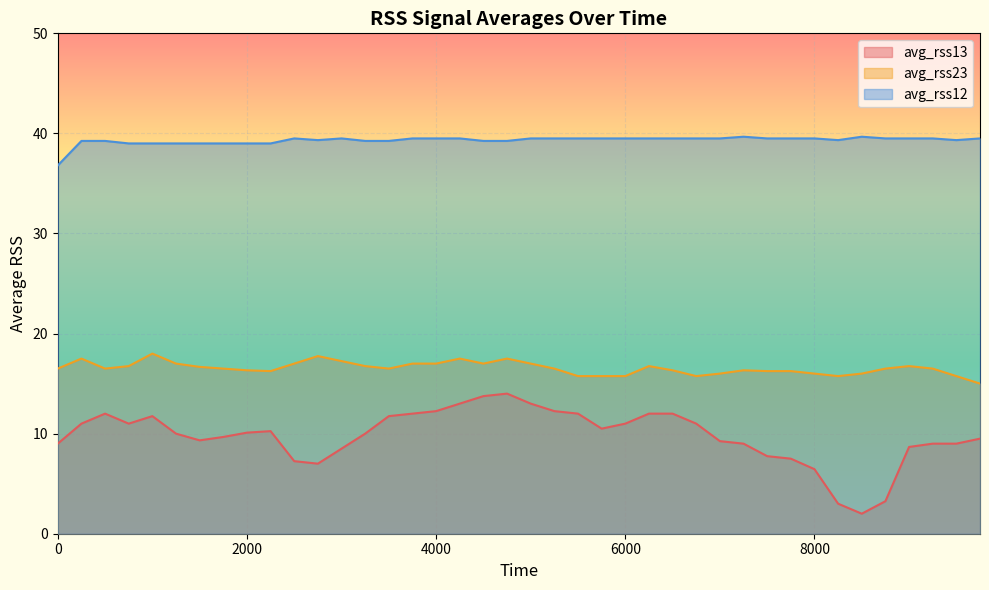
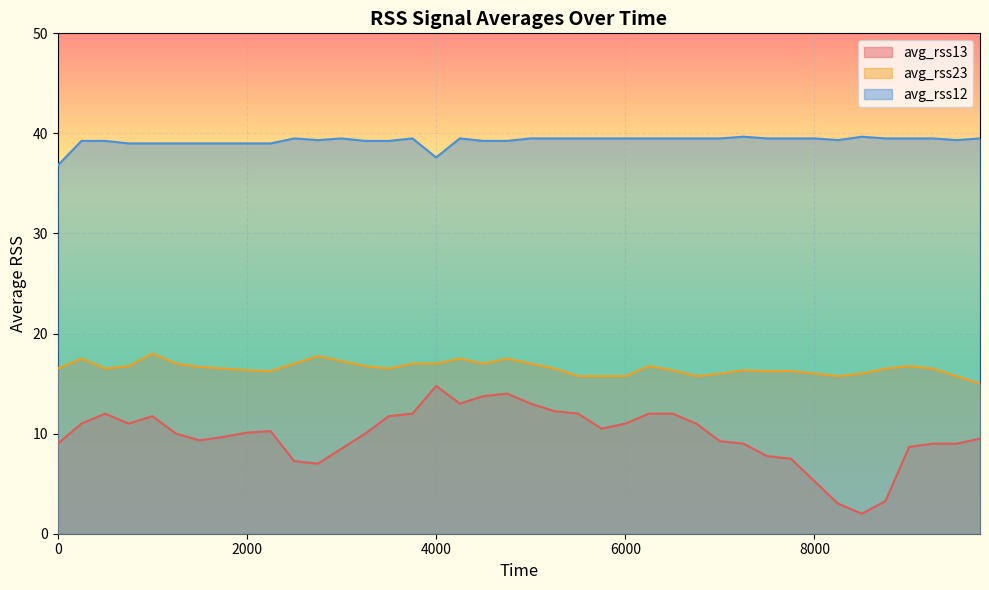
  {
    "avg_rss13": {
      "0": 9.0,
      "2000": 10.1,
-     "4000": 12.3,
+     "4000": 14.8,
      "6000": 11.0,
-     "8000": 6.5
+     "8000": 5.3
    },
    "avg_rss23": {
      "0": 16.5,
      "2000": 16.3,
      "4000": 17.0,
      "6000": 15.8,
      "8000": 16.0
    },
    "avg_rss12": {
      "0": 36.8,
      "2000": 39.0,
-     "4000": 39.5,
+     "4000": 37.6,
      "6000": 39.5,
      "8000": 39.5
    }
  }
